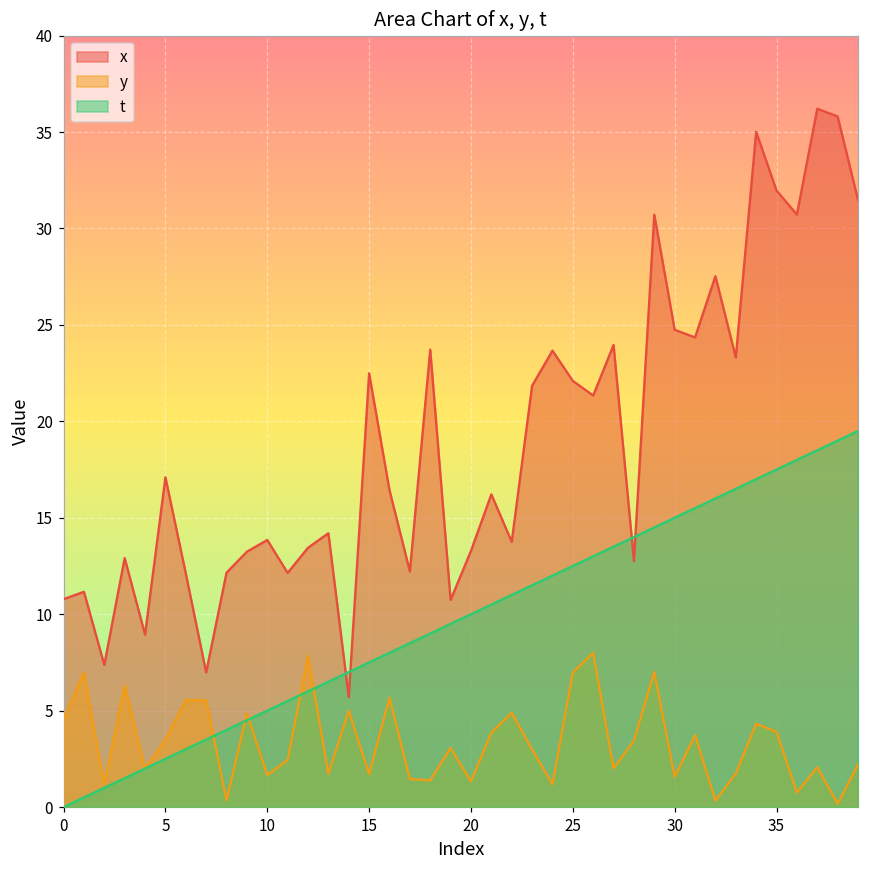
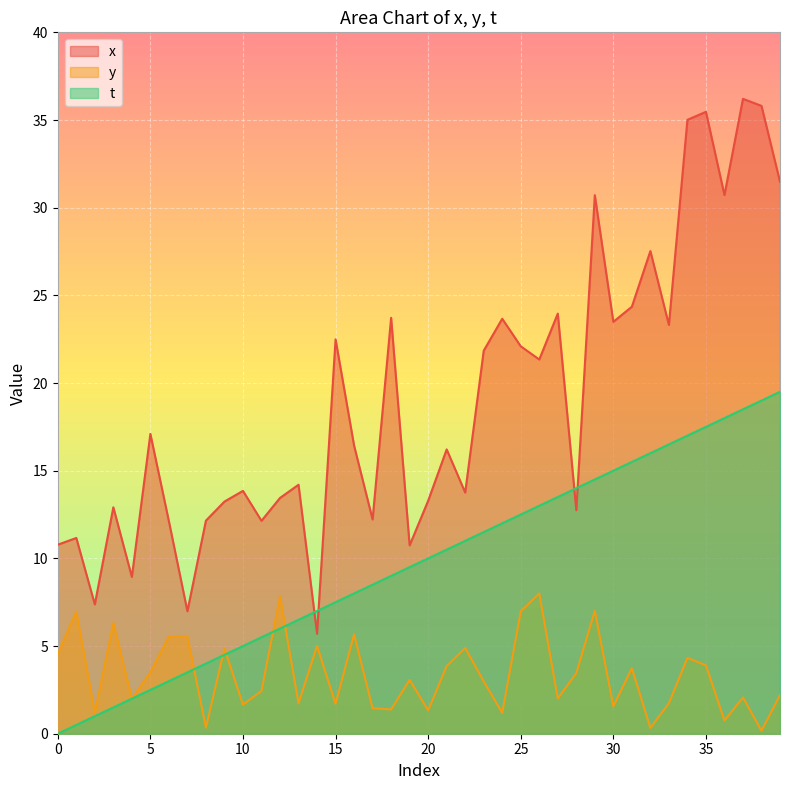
  {
    "x": {
      "0": 10.8,
      "5": 17.1,
      "10": 13.8,
      "15": 22.5,
      "20": 13.3,
      "25": 22.1,
-     "30": 24.7,
-     "35": 32.0
+     "30": 23.5,
+     "35": 35.5
    },
    "y": {
      "0": 4.6,
      "5": 3.5,
      "10": 1.7,
      "15": 1.7,
      "20": 1.3,
      "25": 7.0,
      "30": 1.6,
      "35": 3.9
    },
    "t": {
      "0": 0.0,
      "5": 2.5,
      "10": 5.0,
      "15": 7.5,
      "20": 10.0,
      "25": 12.5,
      "30": 15.0,
      "35": 17.5
    }
  }
